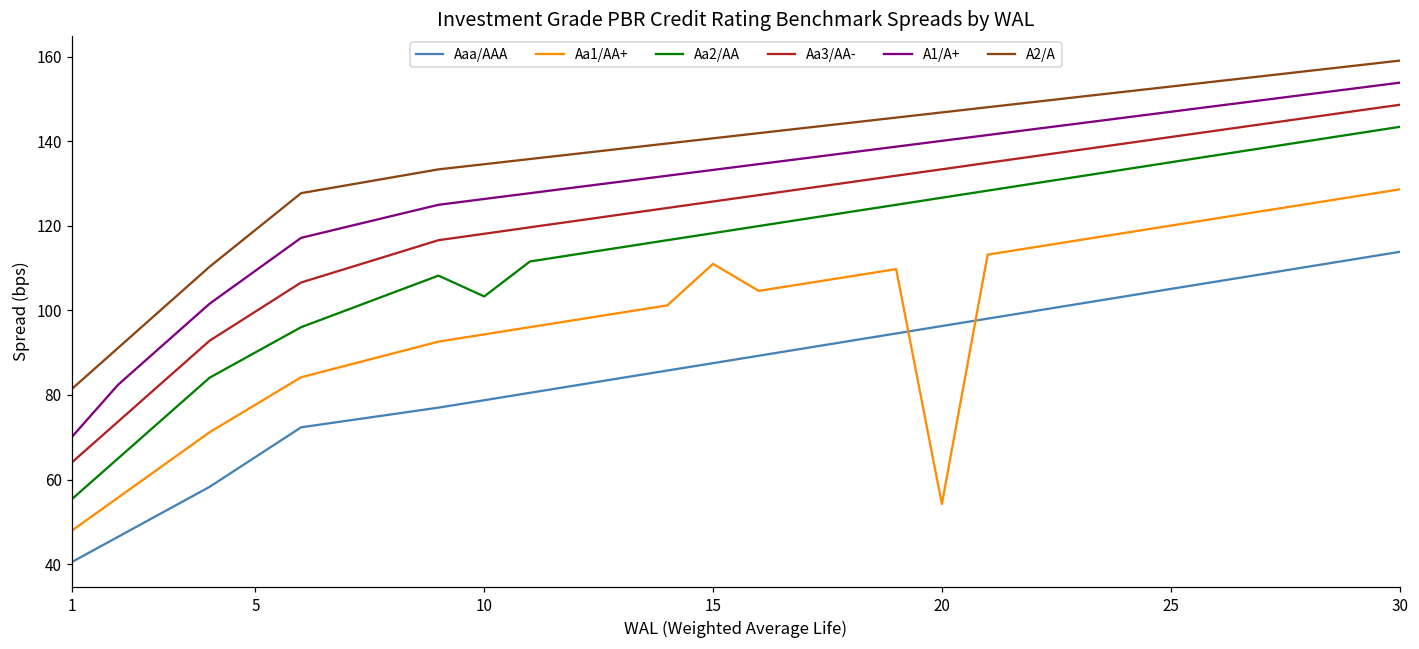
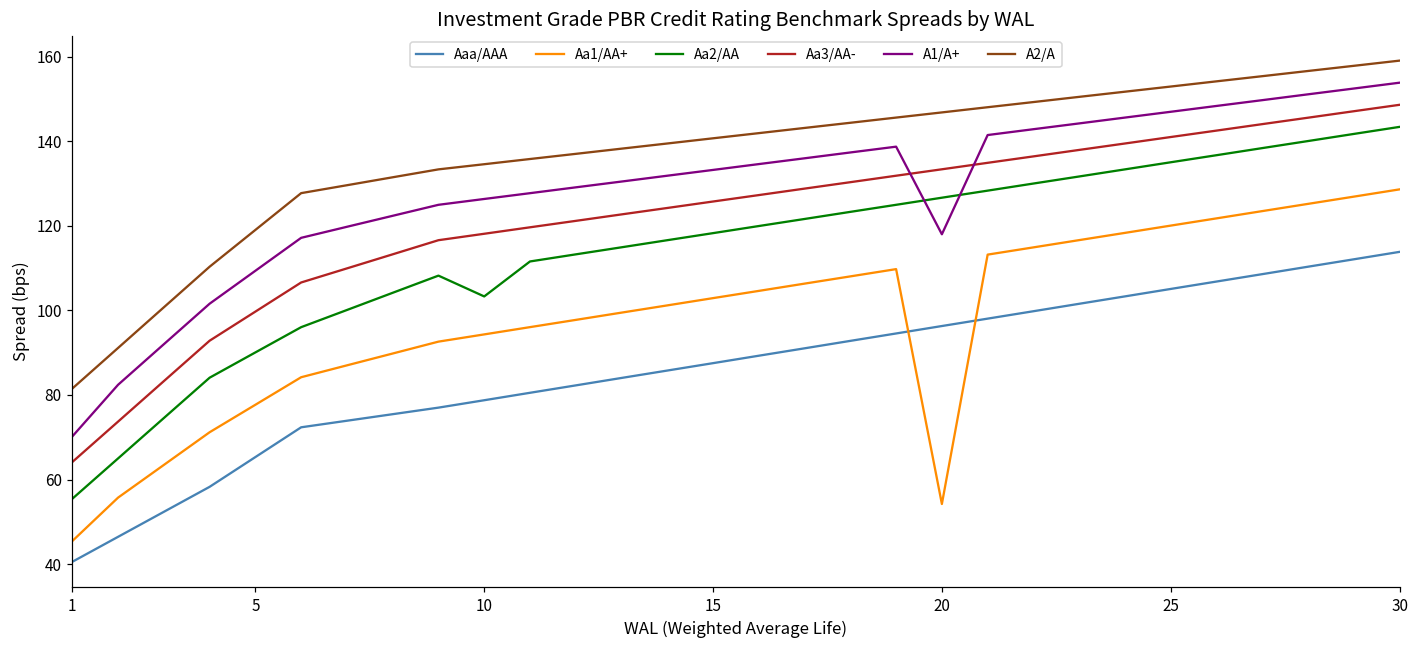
  {
    "Aaa/AAA": {
      "1": 41,
      "5": 65,
      "10": 79,
      "15": 88,
      "20": 96,
      "25": 105,
      "30": 114
    },
    "Aa1/AA+": {
-     "1": 48,
+     "1": 45,
      "5": 78,
      "10": 94,
-     "15": 111,
+     "15": 103,
      "20": 54,
      "25": 120,
      "30": 129
    },
    "Aa2/AA": {
      "1": 55,
      "5": 90,
      "10": 103,
      "15": 118,
      "20": 127,
      "25": 135,
      "30": 143
    },
    "A1/A+": {
      "1": 70,
      "5": 109,
      "10": 126,
      "15": 133,
-     "20": 140,
+     "20": 118,
      "25": 147,
      "30": 154
    }
  }
